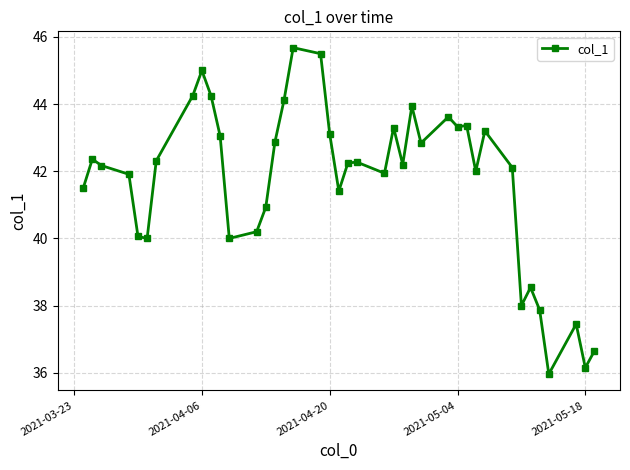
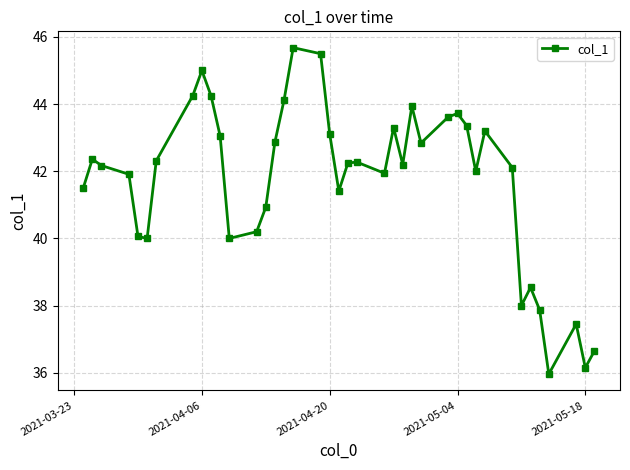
  {
    "2021-04-06": 45.0,
    "2021-04-20": 43.1,
-   "2021-05-04": 43.3,
+   "2021-05-04": 43.7,
    "2021-05-18": 36.2
  }
